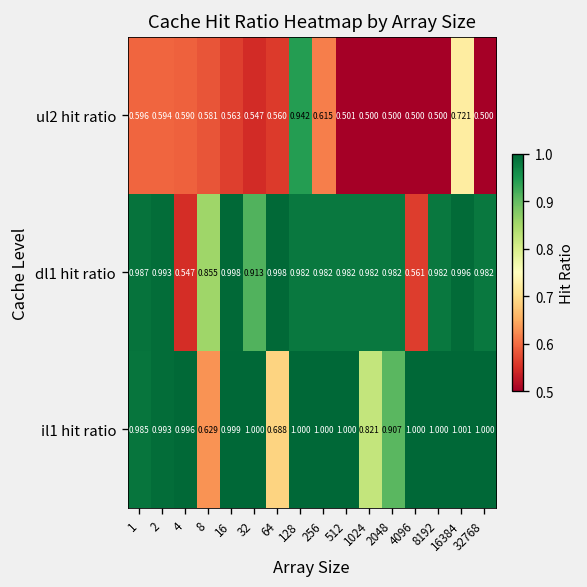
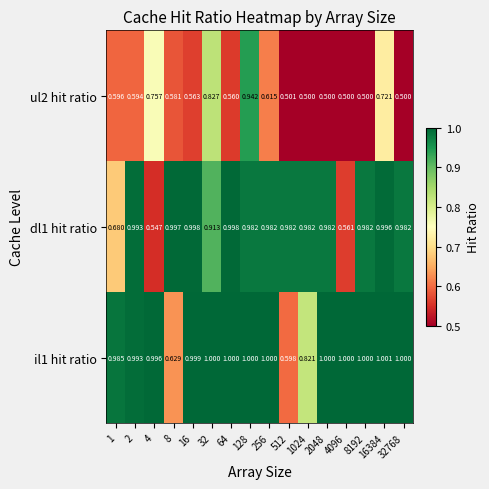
  {
    "ul2 hit ratio": {
      "1": 0.596,
      "2": 0.594,
-     "4": 0.590,
+     "4": 0.757,
      "8": 0.581,
      "16": 0.563,
-     "32": 0.547,
+     "32": 0.827,
      "64": 0.560,
      "128": 0.942,
      "256": 0.615,
      "512": 0.501,
      "1024": 0.500,
      "2048": 0.500,
      "4096": 0.500,
      "8192": 0.500,
      "16384": 0.721,
      "32768": 0.500
    },
    "dl1 hit ratio": {
-     "1": 0.987,
+     "1": 0.680,
      "2": 0.993,
      "4": 0.547,
-     "8": 0.855,
+     "8": 0.997,
      "16": 0.998,
      "32": 0.913,
      "64": 0.998,
      "128": 0.982,
      "256": 0.982,
      "512": 0.982,
      "1024": 0.982,
      "2048": 0.982,
      "4096": 0.561,
      "8192": 0.982,
      "16384": 0.996,
      "32768": 0.982
    },
    "il1 hit ratio": {
      "1": 0.985,
      "2": 0.993,
      "4": 0.996,
      "8": 0.629,
      "16": 0.999,
      "32": 1.000,
-     "64": 0.688,
+     "64": 1.000,
      "128": 1.000,
      "256": 1.000,
-     "512": 1.000,
+     "512": 0.598,
      "1024": 0.821,
-     "2048": 0.907,
+     "2048": 1.000,
      "4096": 1.000,
      "8192": 1.000,
      "16384": 1.001,
      "32768": 1.000
    }
  }
